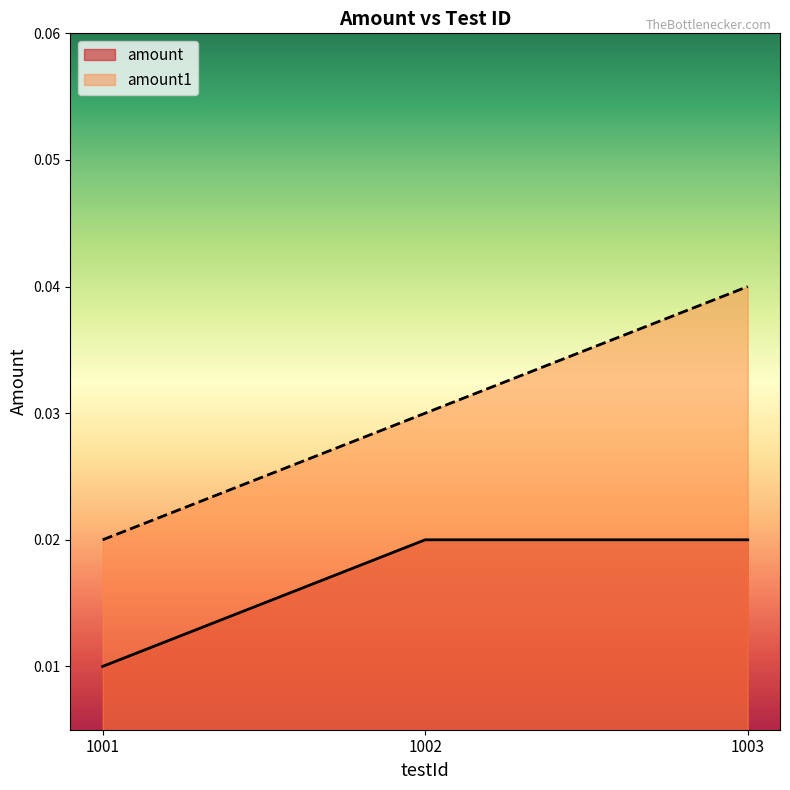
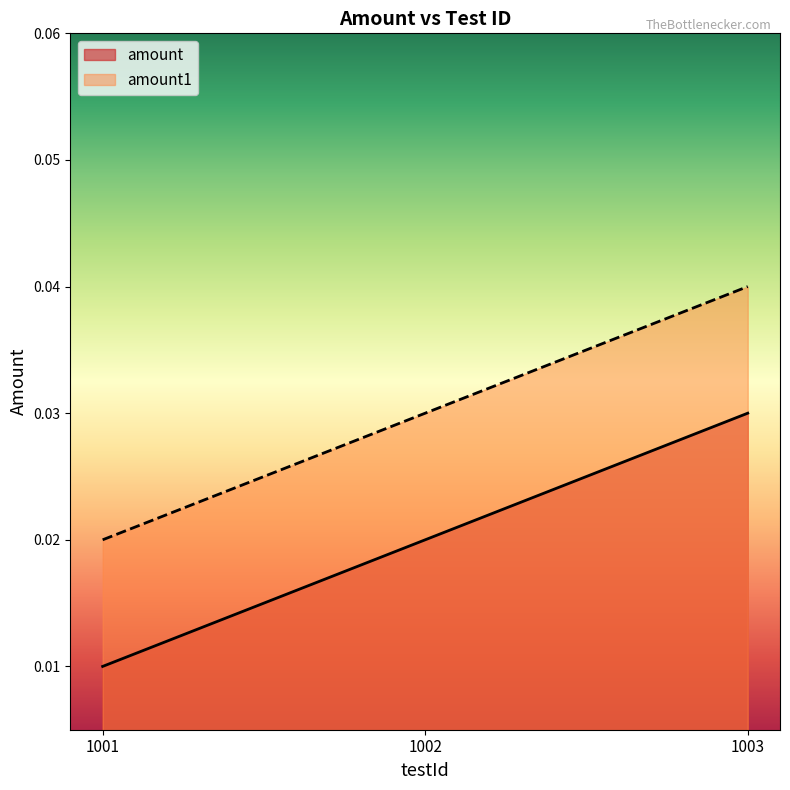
  {
    "amount": {
      "1001": 0.01,
      "1002": 0.02,
-     "1003": 0.02
+     "1003": 0.03
    },
    "amount1": {
      "1001": 0.02,
      "1002": 0.03,
      "1003": 0.04
    }
  }
